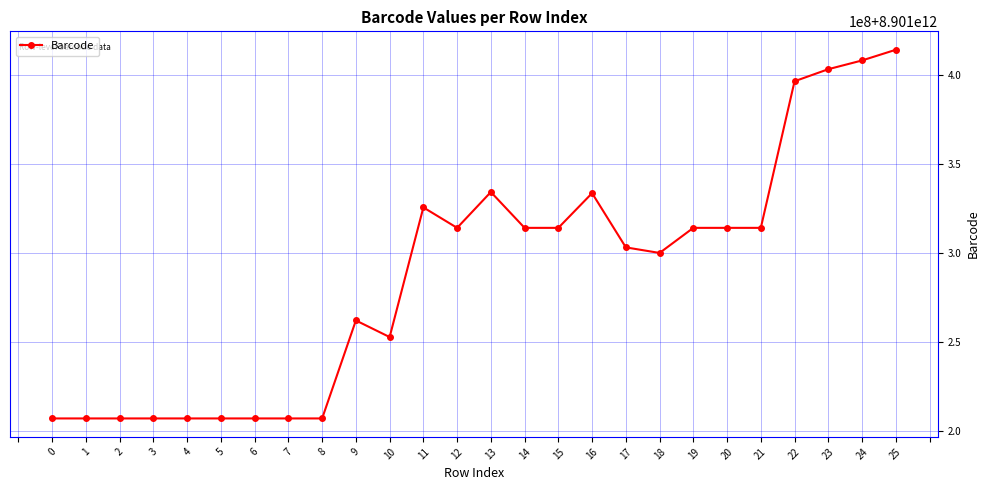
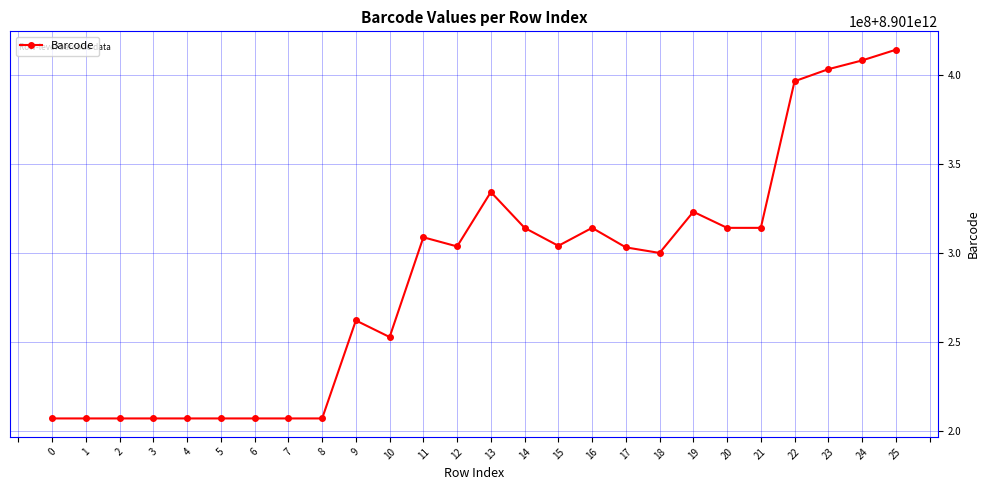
  {
    "0": 8901207000000,
    "1": 8901207000000,
    "2": 8901207000000,
    "3": 8901207000000,
    "4": 8901207000000,
    "5": 8901207000000,
    "6": 8901207000000,
    "7": 8901207000000,
    "8": 8901207000000,
    "9": 8901262000000,
    "10": 8901253000000,
-   "11": 8901325000000,
-   "12": 8901314000000,
+   "11": 8901309000000,
+   "12": 8901304000000,
    "13": 8901334000000,
    "14": 8901314000000,
-   "15": 8901314000000,
-   "16": 8901333000000,
+   "15": 8901304000000,
+   "16": 8901314000000,
    "17": 8901303000000,
    "18": 8901300000000,
-   "19": 8901314000000,
+   "19": 8901323000000,
    "20": 8901314000000,
    "21": 8901314000000,
    "22": 8901396000000,
    "23": 8901403000000,
    "24": 8901408000000,
    "25": 8901414000000
  }
